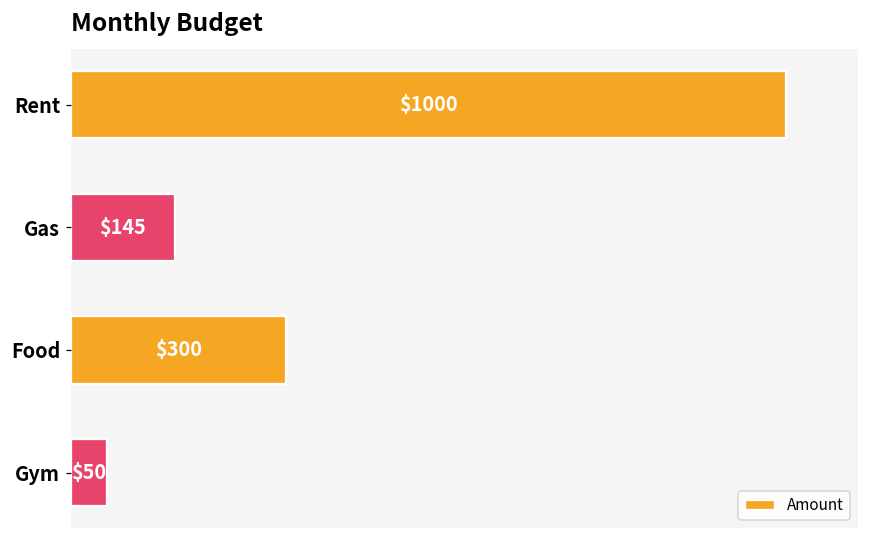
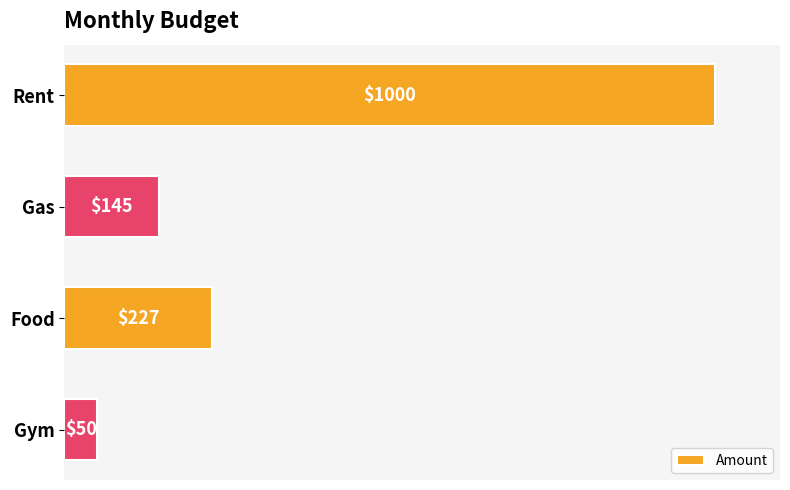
  {
    "Rent": "$1000",
    "Gas": "$145",
-   "Food": "$300",
+   "Food": "$227",
    "Gym": "$50"
  }
